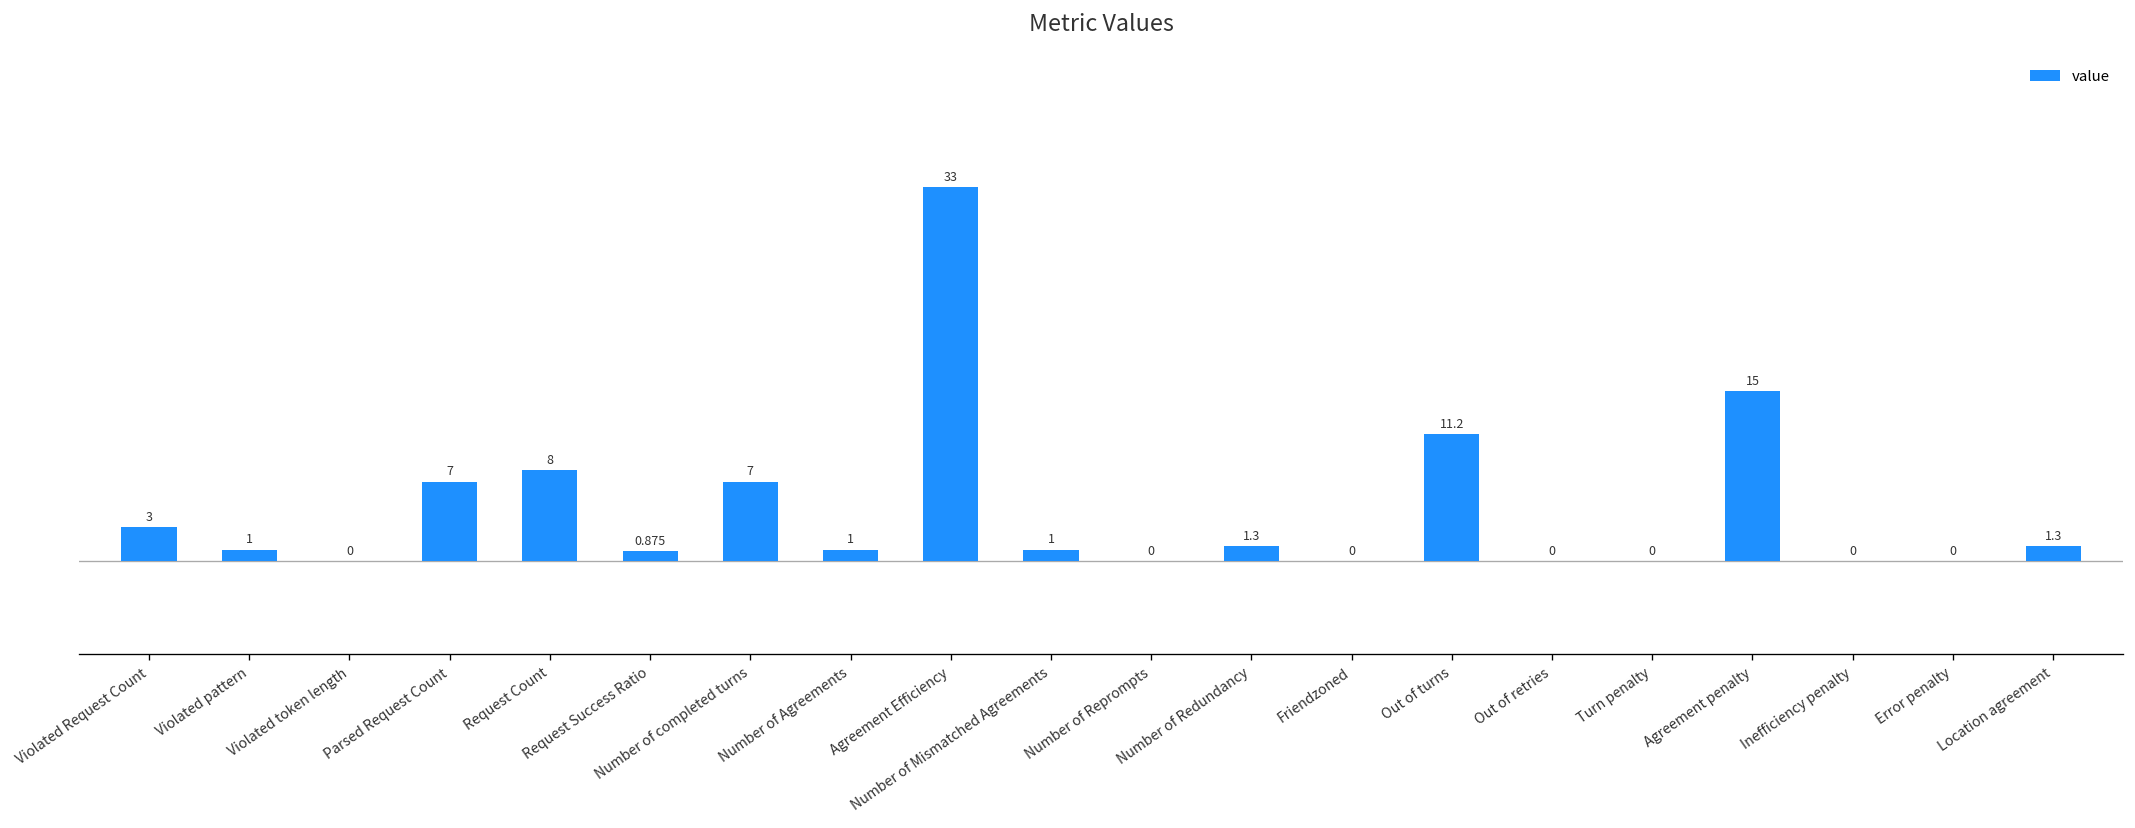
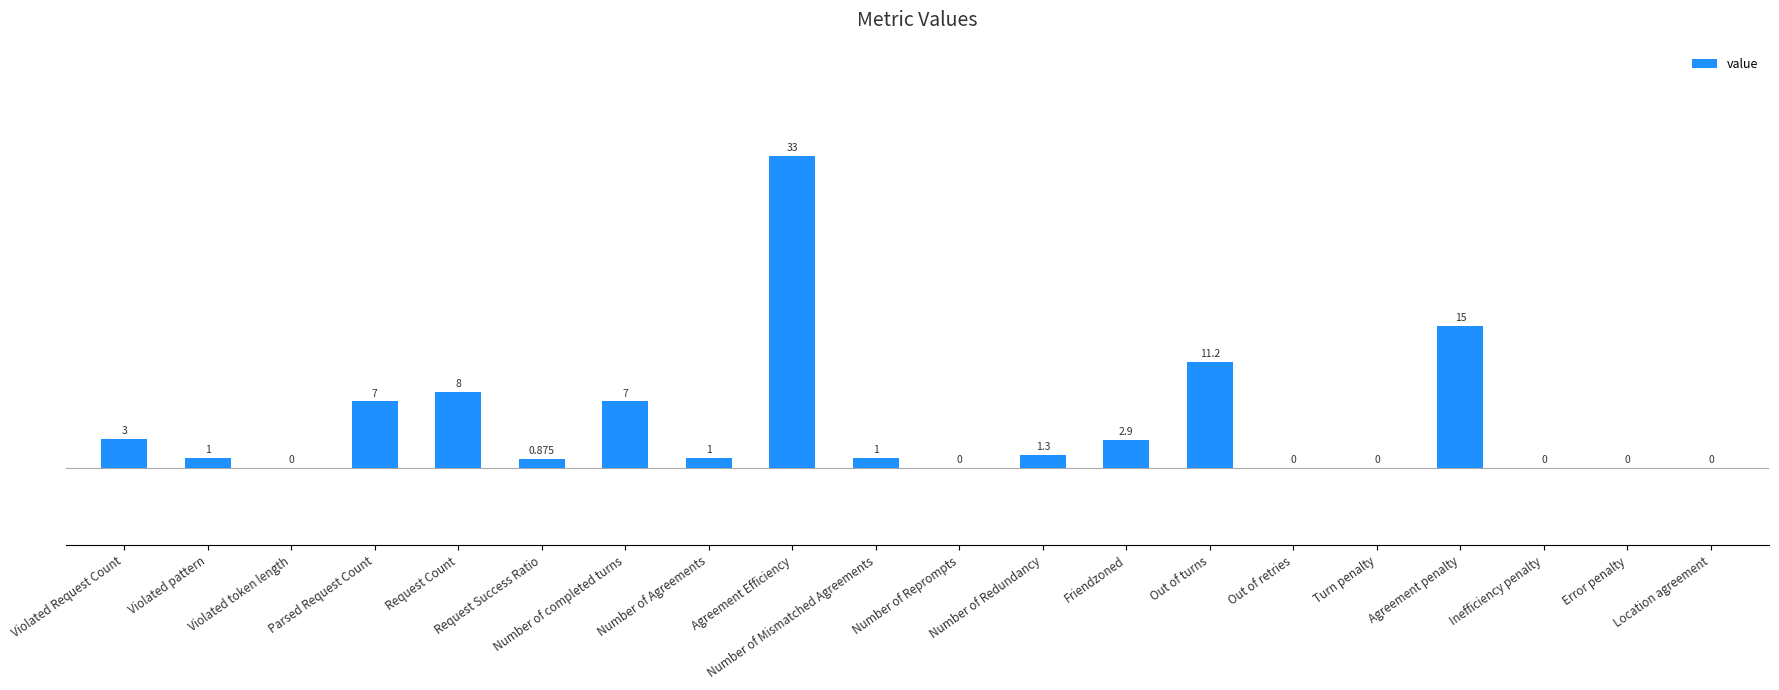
  {
    "Violated Request Count": 3,
    "Violated pattern": 1,
    "Violated token length": 0,
    "Parsed Request Count": 7,
    "Request Count": 8,
    "Request Success Ratio": 0.875,
    "Number of completed turns": 7,
    "Number of Agreements": 1,
    "Agreement Efficiency": 33,
    "Number of Mismatched Agreements": 1,
    "Number of Reprompts": 0,
    "Number of Redundancy": 1.3,
-   "Friendzoned": 0,
+   "Friendzoned": 2.9,
    "Out of turns": 11.2,
    "Out of retries": 0,
    "Turn penalty": 0,
    "Agreement penalty": 15,
    "Inefficiency penalty": 0,
    "Error penalty": 0,
-   "Location agreement": 1.3
+   "Location agreement": 0
  }
